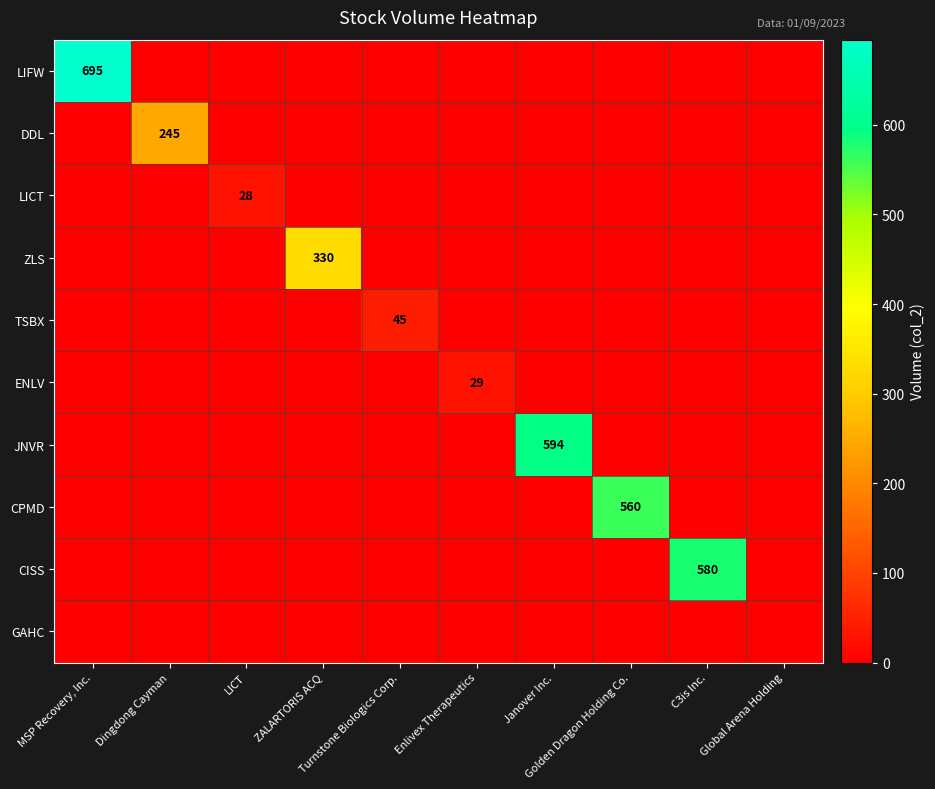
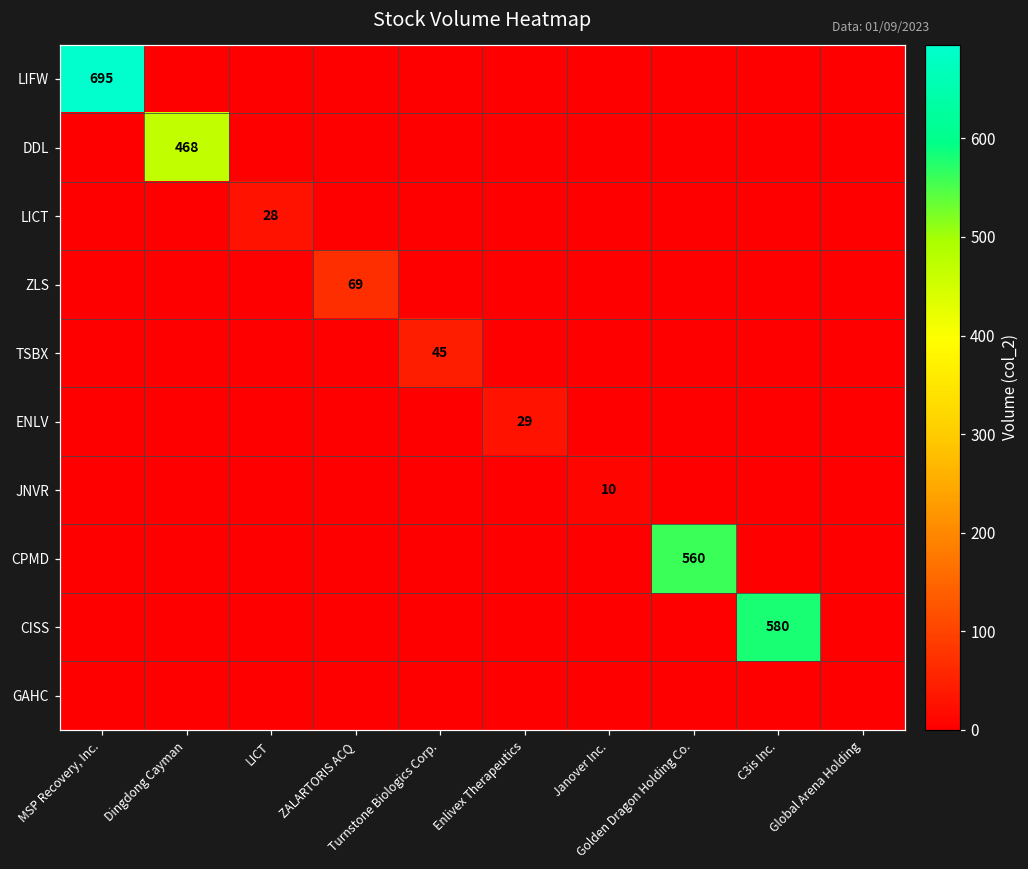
  {
    "LIFW": {
      "MSP Recovery, Inc.": 695
    },
    "DDL": {
-     "Dingdong Cayman": 245
+     "Dingdong Cayman": 468
    },
    "LICT": {
      "LICT": 28
    },
    "ZLS": {
-     "ZALARTORIS ACQ": 330
+     "ZALARTORIS ACQ": 69
    },
    "TSBX": {
      "Turnstone Biologics Corp.": 45
    },
    "ENLV": {
      "Enlivex Therapeutics": 29
    },
    "JNVR": {
-     "Janover Inc.": 594
+     "Janover Inc.": 10
    },
    "CPMD": {
      "Golden Dragon Holding Co.": 560
    },
    "CISS": {
      "C3is Inc.": 580
    }
  }
